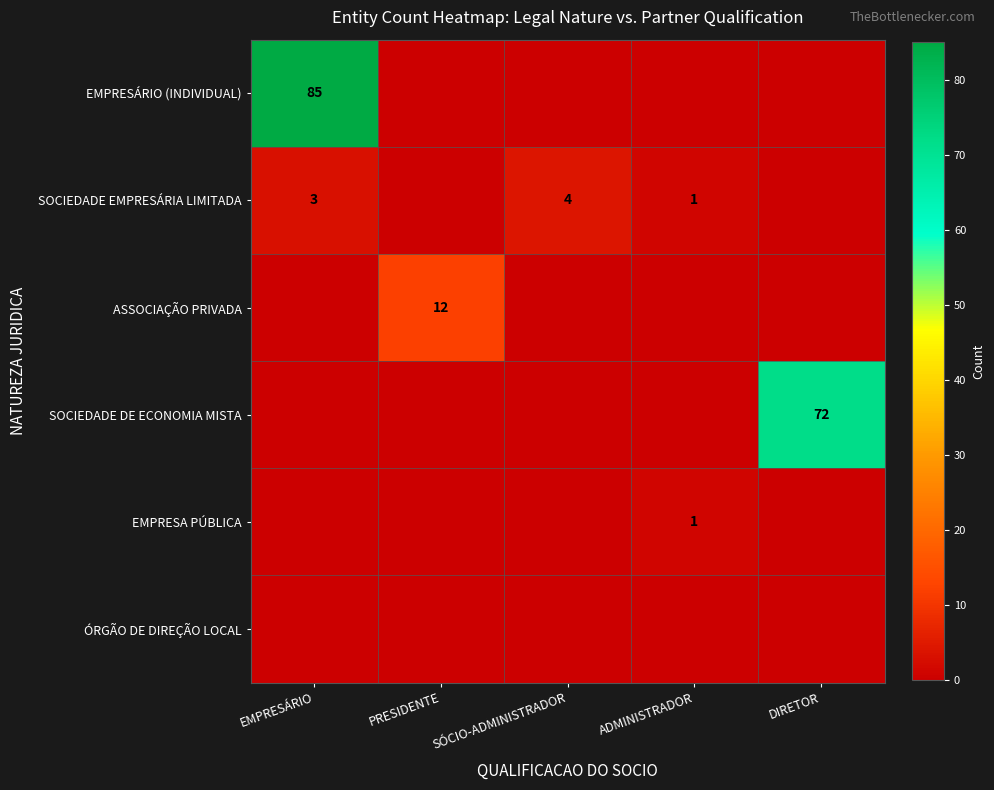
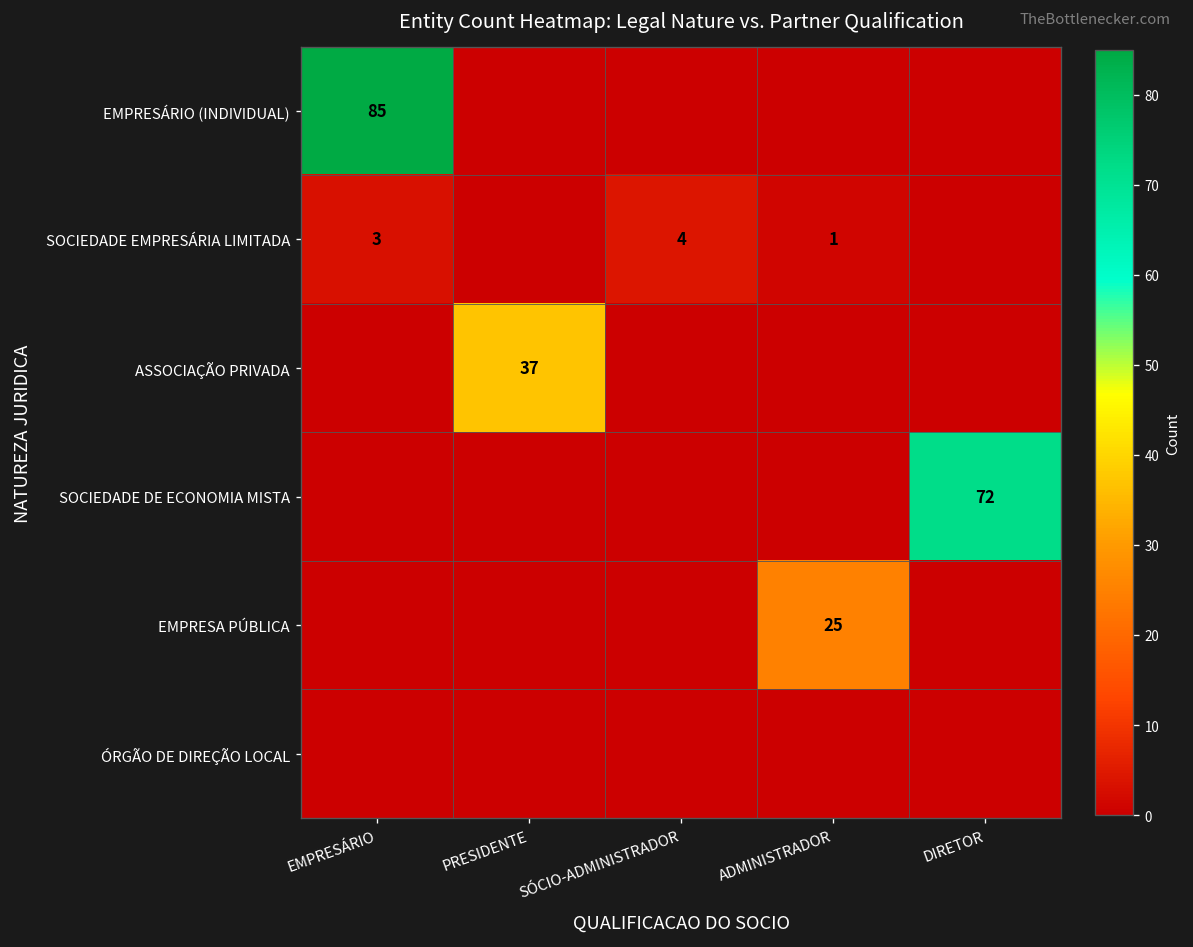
  {
    "EMPRESÁRIO (INDIVIDUAL)": {
      "EMPRESÁRIO": 85
    },
    "SOCIEDADE EMPRESÁRIA LIMITADA": {
      "EMPRESÁRIO": 3,
      "SÓCIO-ADMINISTRADOR": 4,
      "ADMINISTRADOR": 1
    },
    "ASSOCIAÇÃO PRIVADA": {
-     "PRESIDENTE": 12
+     "PRESIDENTE": 37
    },
    "SOCIEDADE DE ECONOMIA MISTA": {
      "DIRETOR": 72
    },
    "EMPRESA PÚBLICA": {
-     "ADMINISTRADOR": 1
+     "ADMINISTRADOR": 25
    }
  }
